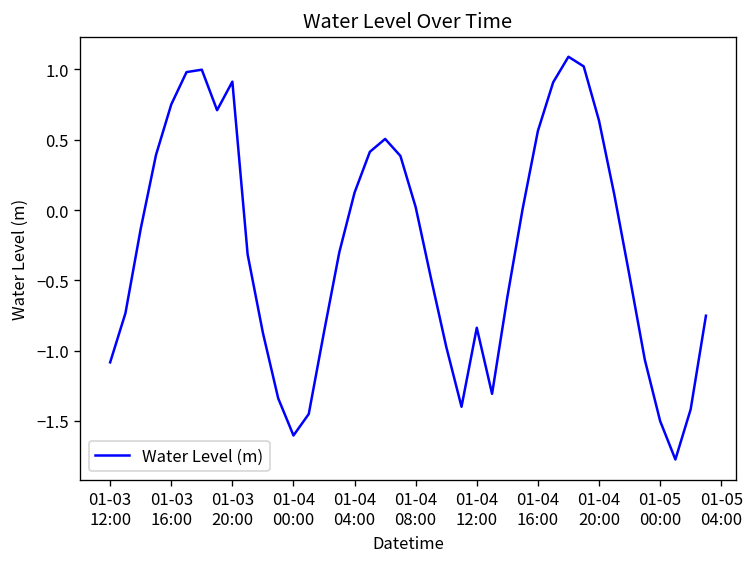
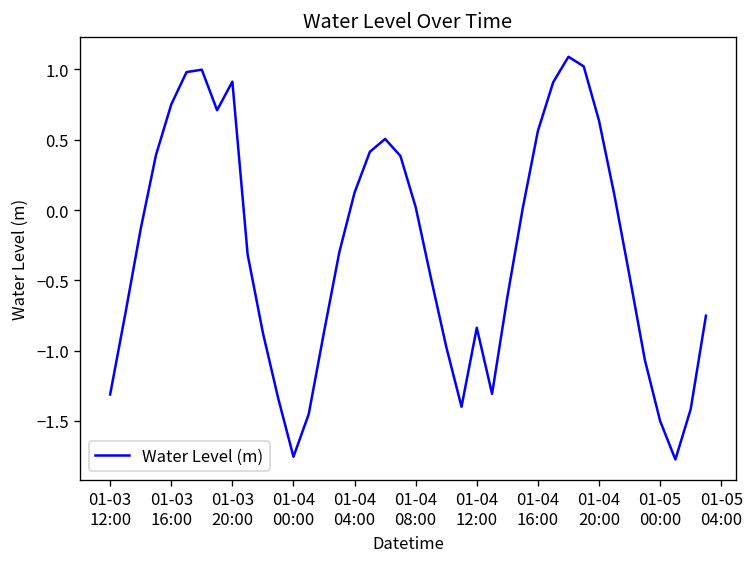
  {
-   "01-03 12:00": -1.08,
+   "01-03 12:00": -1.31,
    "01-03 16:00": 0.75,
    "01-03 20:00": 0.91,
-   "01-04 00:00": -1.60,
+   "01-04 00:00": -1.75,
    "01-04 04:00": 0.12,
    "01-04 08:00": 0.02,
    "01-04 12:00": -0.84,
    "01-04 16:00": 0.56,
    "01-04 20:00": 0.64,
    "01-05 00:00": -1.50
  }
